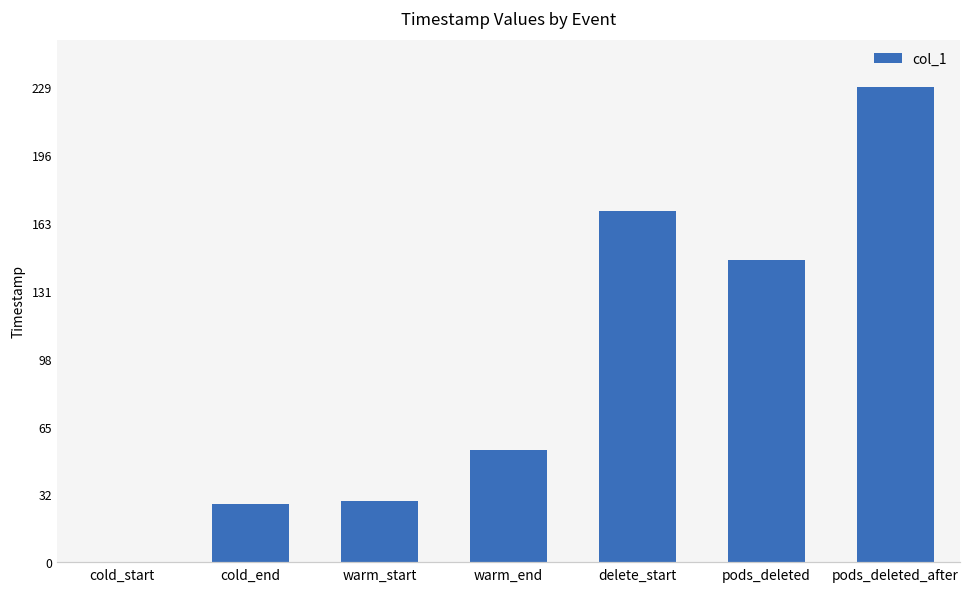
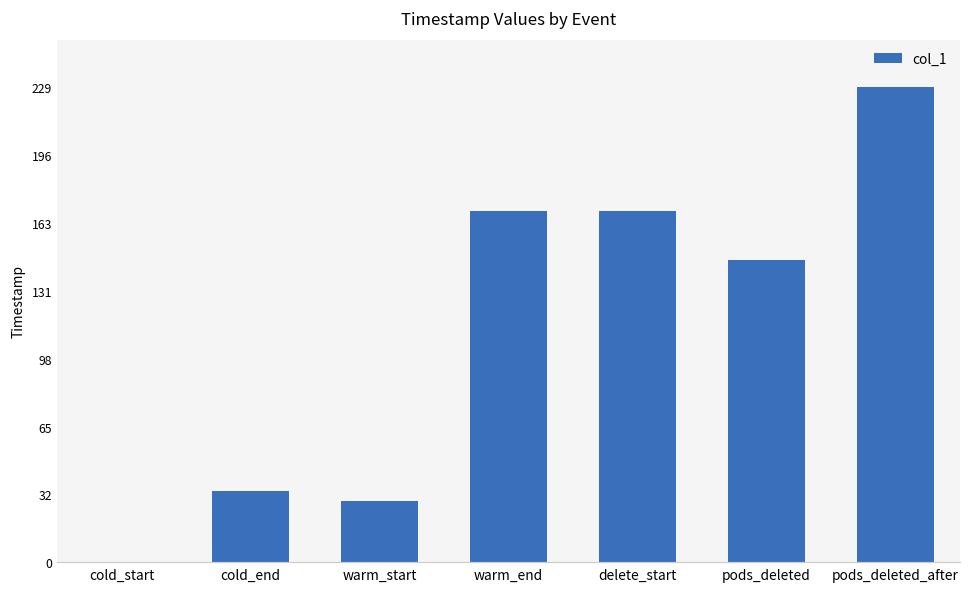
  {
    "cold_start": 0,
-   "cold_end": 28,
+   "cold_end": 34,
    "warm_start": 30,
-   "warm_end": 54,
+   "warm_end": 170,
    "delete_start": 170,
    "pods_deleted": 146,
    "pods_deleted_after": 230
  }
